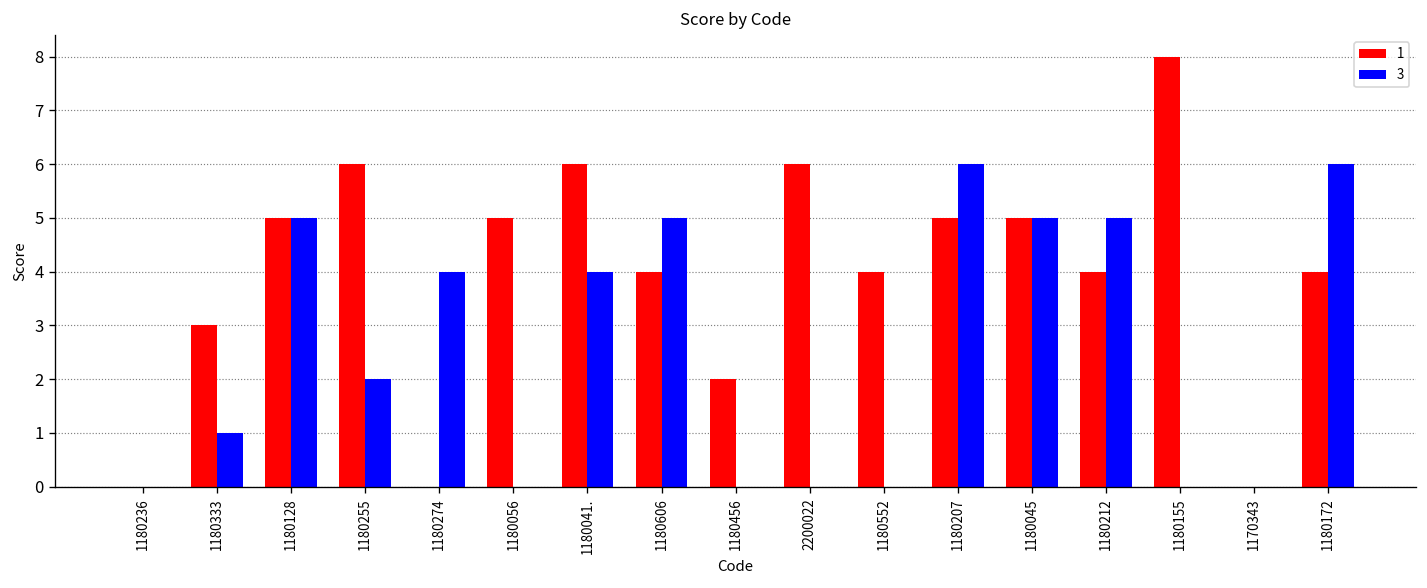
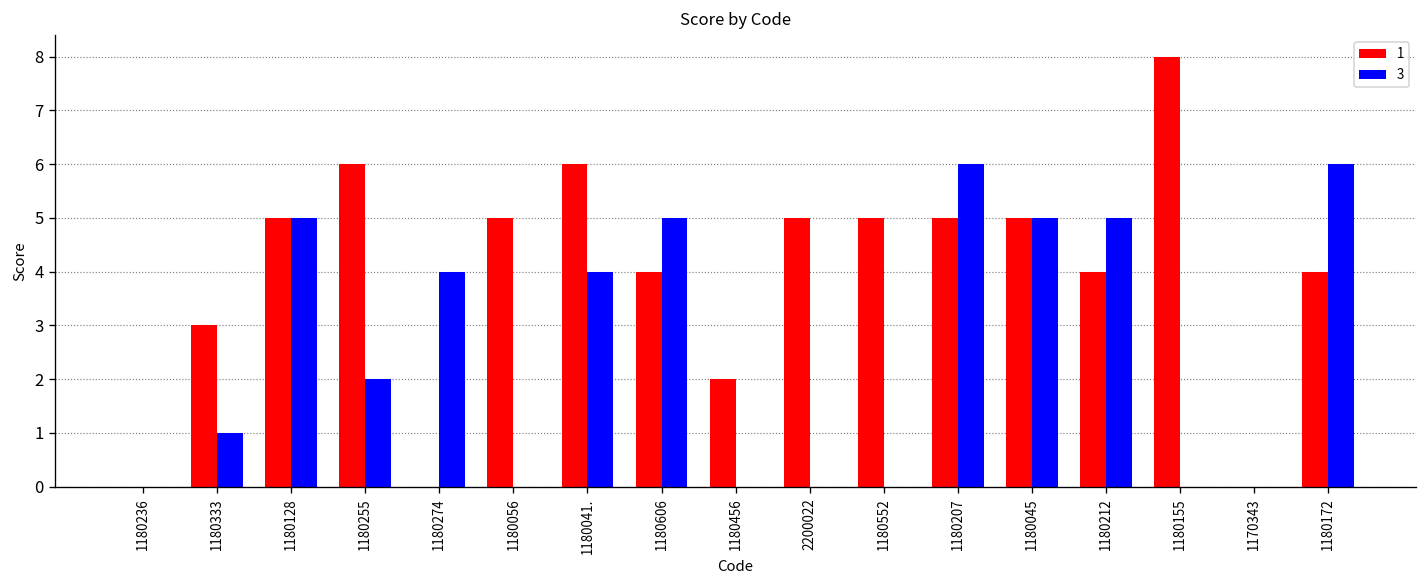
  {
    "1": {
      "1180236": 0,
      "1180333": 3,
      "1180128": 5,
      "1180255": 6,
      "1180274": 0,
      "1180056": 5,
      "1180041.": 6,
      "1180606": 4,
      "1180456": 2,
-     "2200022": 6,
-     "1180552": 4,
+     "2200022": 5,
+     "1180552": 5,
      "1180207": 5,
      "1180045": 5,
      "1180212": 4,
      "1180155": 8,
      "1170343": 0,
      "1180172": 4
    },
    "3": {
      "1180236": 0,
      "1180333": 1,
      "1180128": 5,
      "1180255": 2,
      "1180274": 4,
      "1180056": 0,
      "1180041.": 4,
      "1180606": 5,
      "1180456": 0,
      "2200022": 0,
      "1180552": 0,
      "1180207": 6,
      "1180045": 5,
      "1180212": 5,
      "1180155": 0,
      "1170343": 0,
      "1180172": 6
    }
  }
